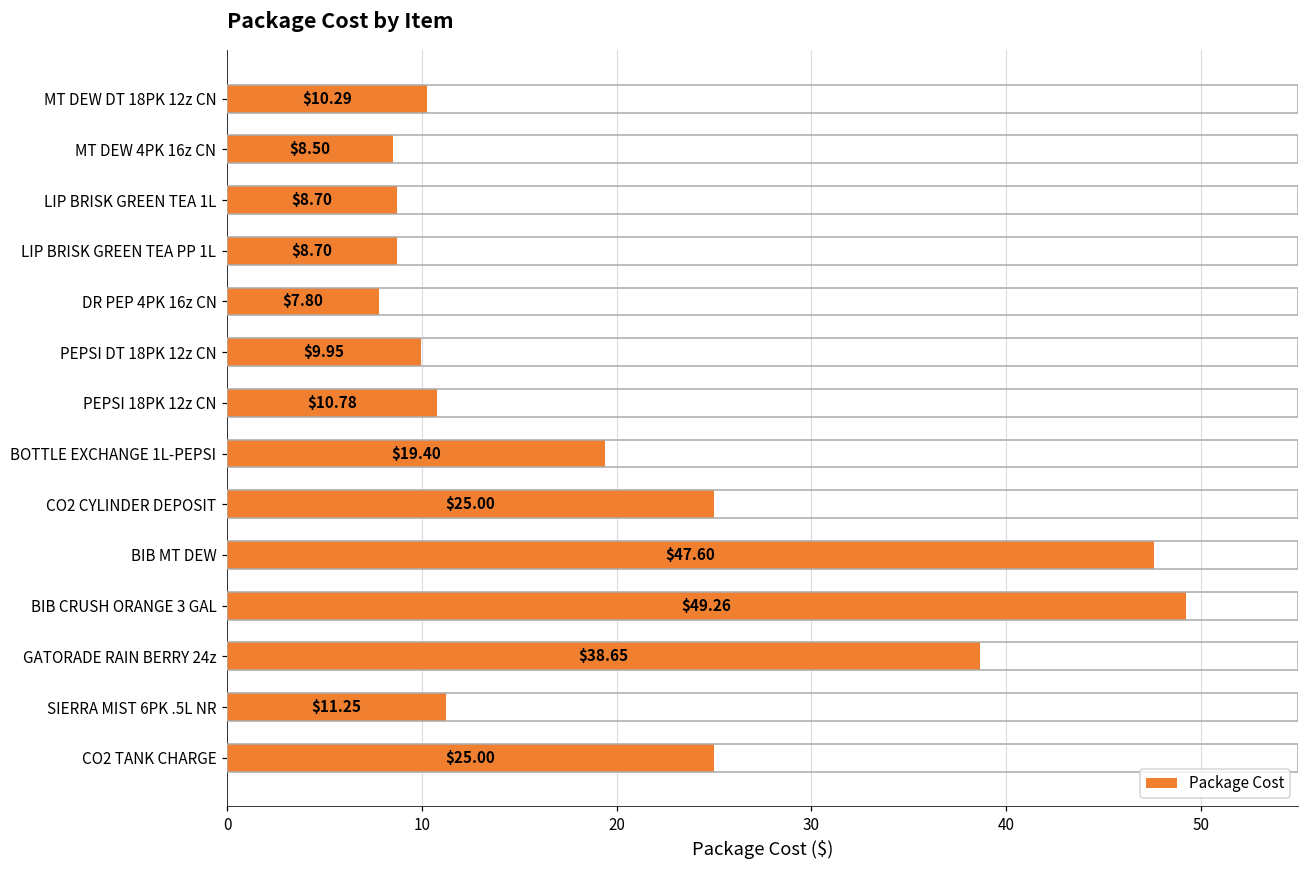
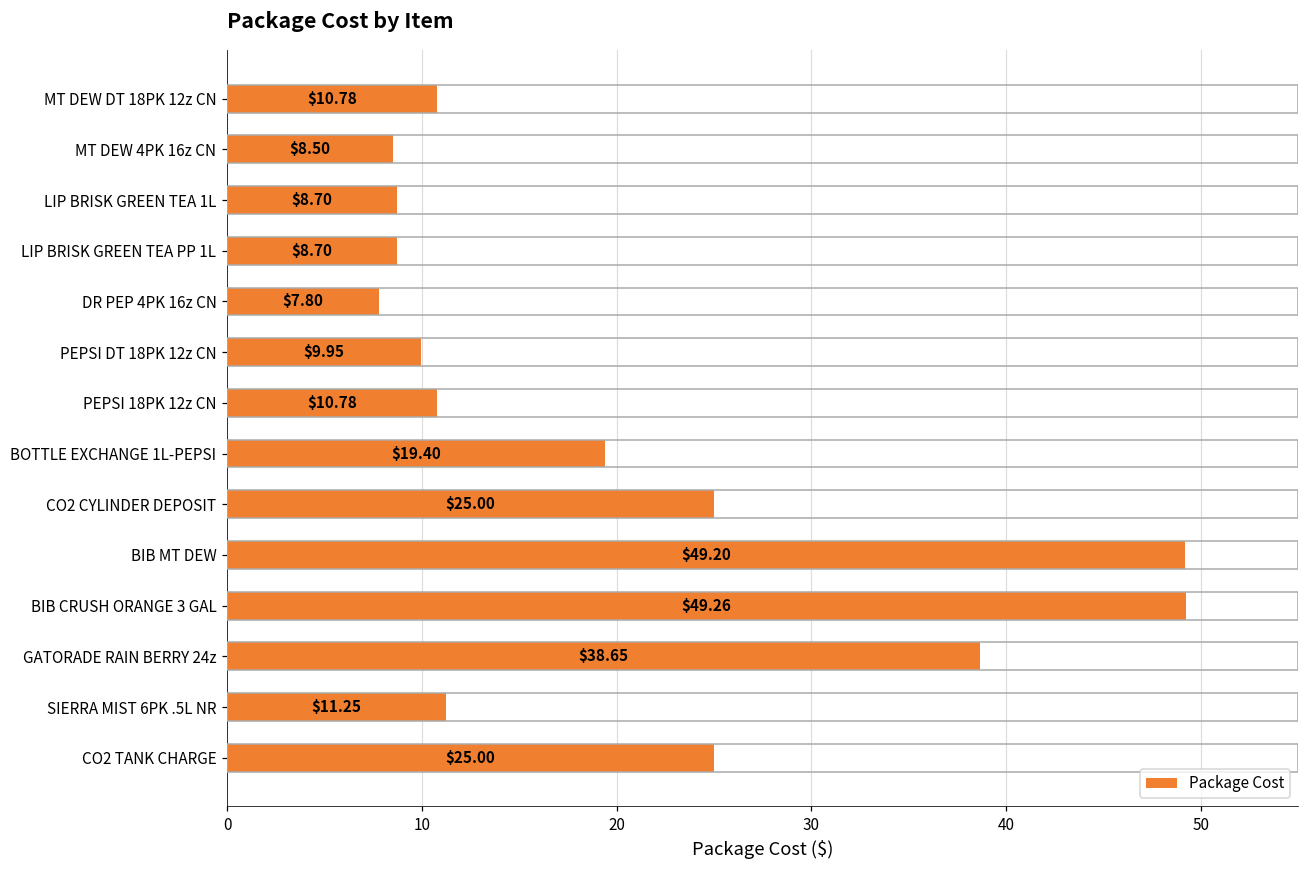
  {
-   "MT DEW DT 18PK 12z CN": "$10.29",
+   "MT DEW DT 18PK 12z CN": "$10.78",
    "MT DEW 4PK 16z CN": "$8.50",
    "LIP BRISK GREEN TEA 1L": "$8.70",
    "LIP BRISK GREEN TEA PP 1L": "$8.70",
    "DR PEP 4PK 16z CN": "$7.80",
    "PEPSI DT 18PK 12z CN": "$9.95",
    "PEPSI 18PK 12z CN": "$10.78",
    "BOTTLE EXCHANGE 1L-PEPSI": "$19.40",
    "CO2 CYLINDER DEPOSIT": "$25.00",
-   "BIB MT DEW": "$47.60",
+   "BIB MT DEW": "$49.20",
    "BIB CRUSH ORANGE 3 GAL": "$49.26",
    "GATORADE RAIN BERRY 24z": "$38.65",
    "SIERRA MIST 6PK .5L NR": "$11.25",
    "CO2 TANK CHARGE": "$25.00"
  }
